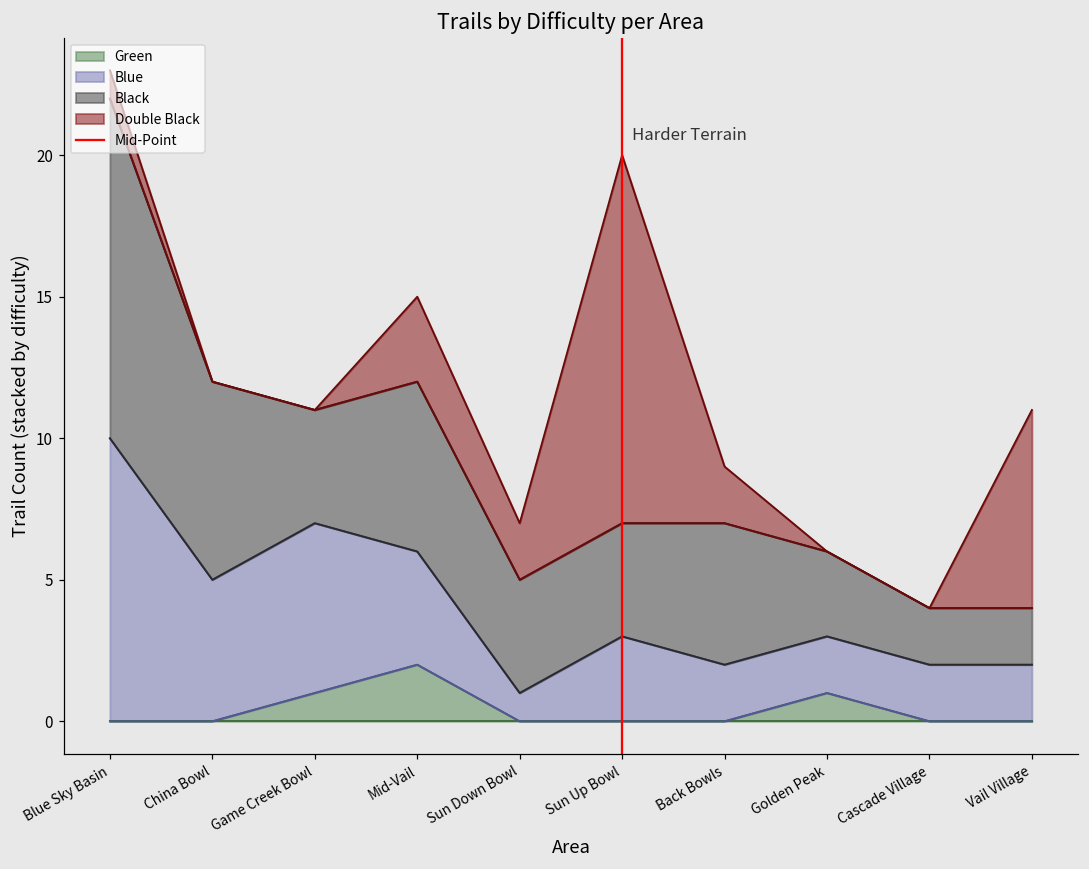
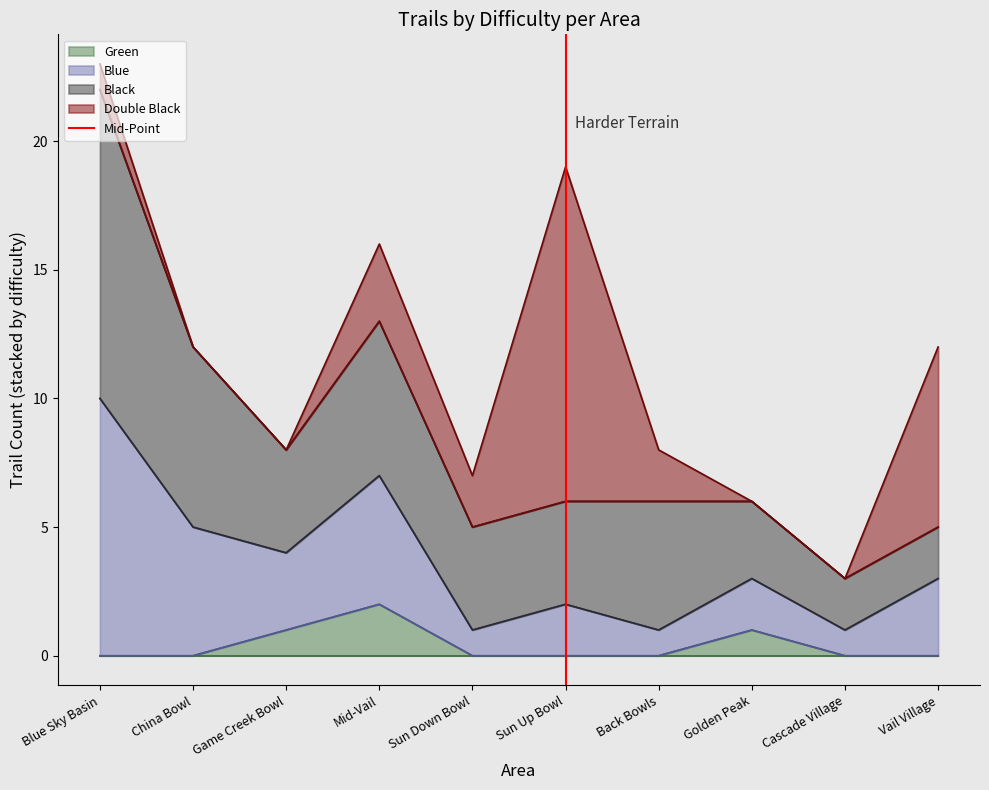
  {
    "Blue": {
      "Blue Sky Basin": 10,
      "China Bowl": 5,
-     "Game Creek Bowl": 6,
-     "Mid-Vail": 4,
+     "Game Creek Bowl": 3,
+     "Mid-Vail": 5,
      "Sun Down Bowl": 1,
-     "Sun Up Bowl": 3,
-     "Back Bowls": 2,
+     "Sun Up Bowl": 2,
+     "Back Bowls": 1,
      "Golden Peak": 3,
-     "Cascade Village": 2,
-     "Vail Village": 2
+     "Cascade Village": 1,
+     "Vail Village": 3
    },
    "Double Black": {
      "Mid-Vail": 3,
      "Sun Down Bowl": 2,
      "Sun Up Bowl": 13,
      "Back Bowls": 2,
      "Vail Village": 7
    }
  }
